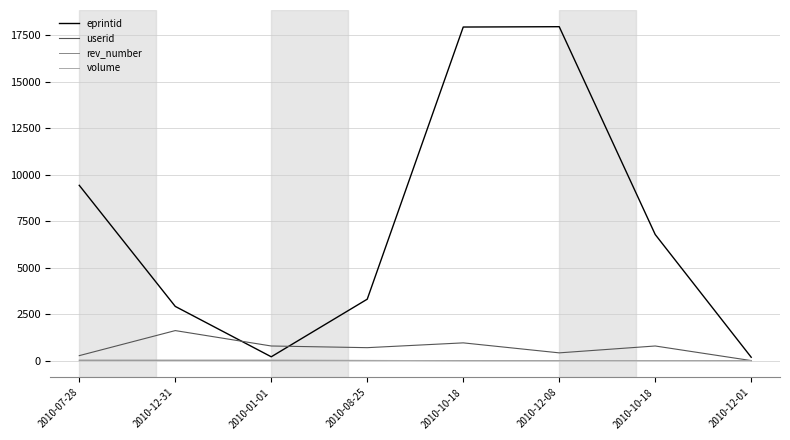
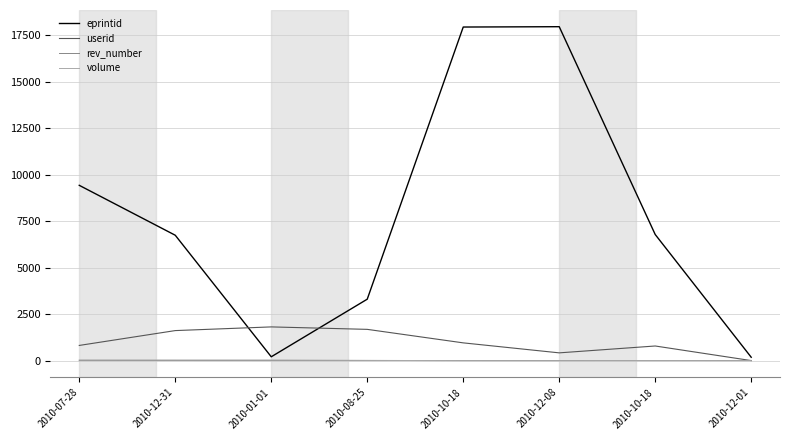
  {
    "eprintid": {
      "2010-07-28": 9400,
-     "2010-12-31": 2900,
+     "2010-12-31": 6700,
      "2010-01-01": 200,
      "2010-08-25": 3300,
      "2010-12-08": 18000,
      "2010-12-01": 200
    },
    "userid": {
-     "2010-07-28": 300,
+     "2010-07-28": 800,
      "2010-12-31": 1600,
-     "2010-01-01": 800,
-     "2010-08-25": 700,
+     "2010-01-01": 1800,
+     "2010-08-25": 1700,
      "2010-12-08": 400
    }
  }
